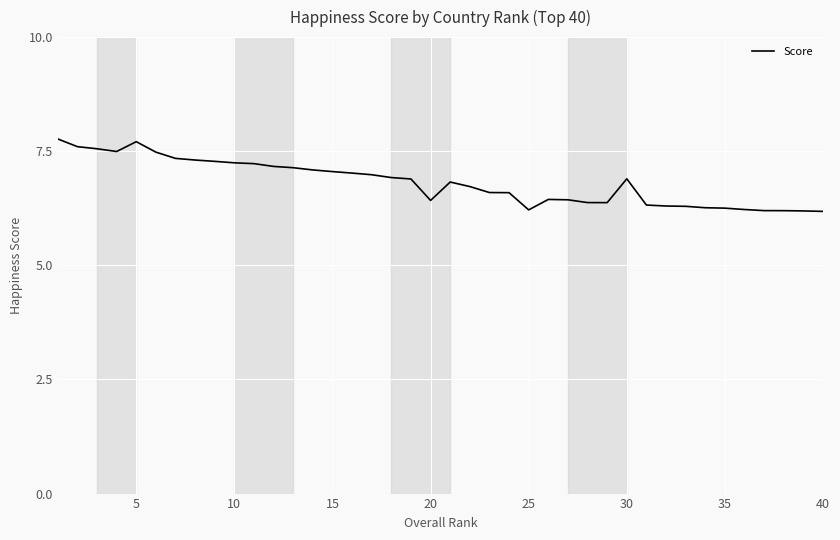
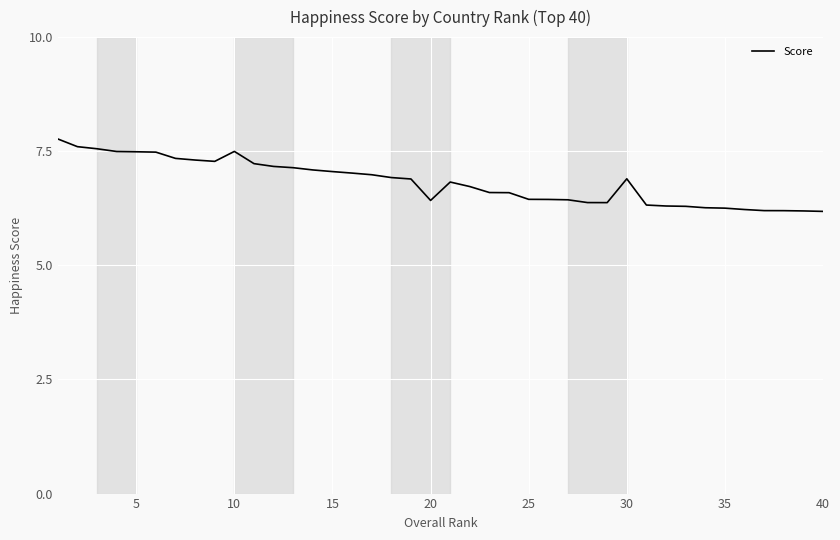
  {
-   "5": 7.7,
-   "10": 7.2,
+   "5": 7.5,
+   "10": 7.5,
    "15": 7.1,
    "20": 6.4,
-   "25": 6.2,
+   "25": 6.4,
    "30": 6.9,
    "35": 6.3,
    "40": 6.2
  }
